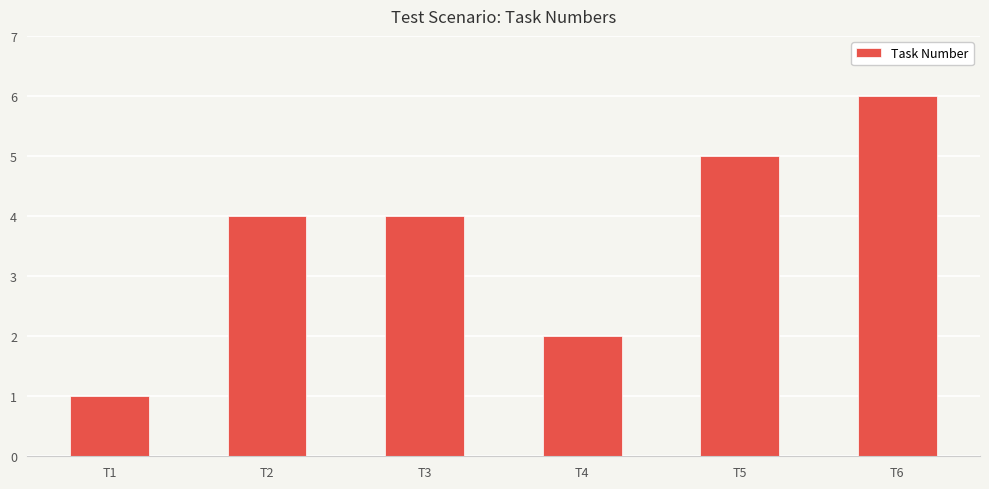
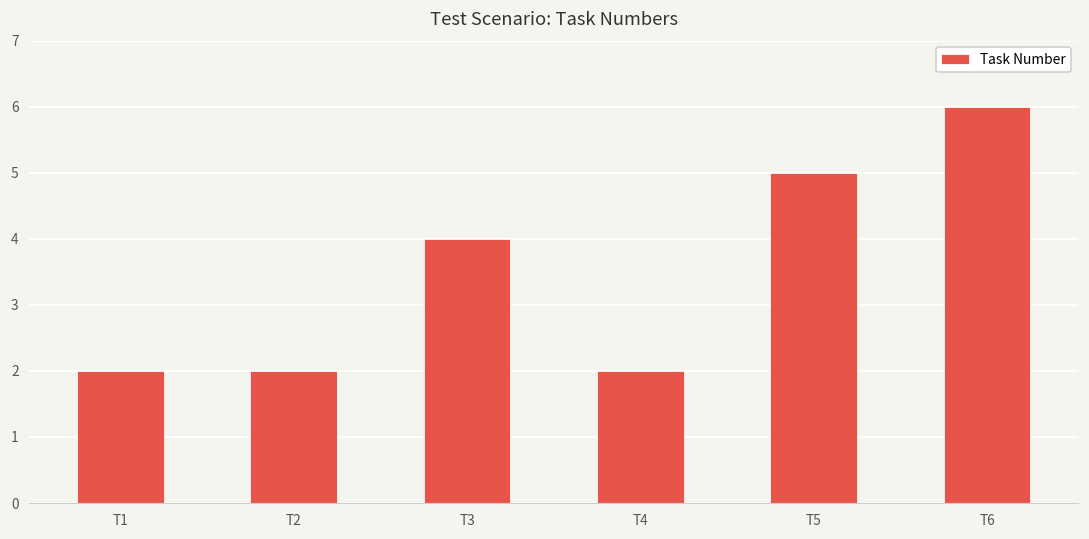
  {
-   "T1": 1,
-   "T2": 4,
+   "T1": 2,
+   "T2": 2,
    "T3": 4,
    "T4": 2,
    "T5": 5,
    "T6": 6
  }
